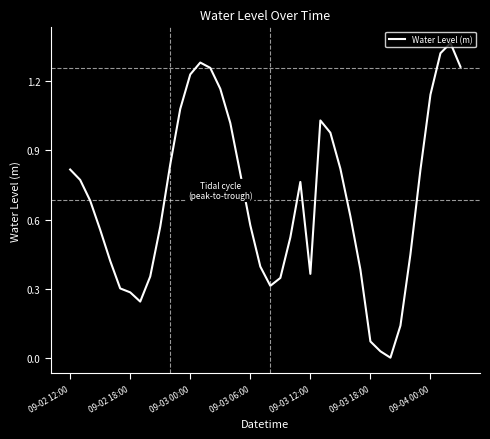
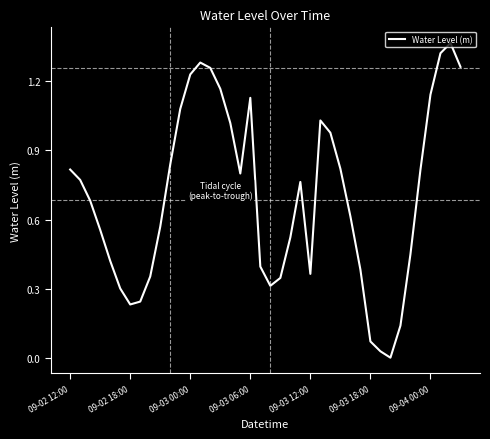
  {
    "09-02 12:00": 0.82,
-   "09-02 18:00": 0.29,
+   "09-02 18:00": 0.23,
    "09-03 00:00": 1.23,
-   "09-03 06:00": 0.58,
+   "09-03 06:00": 1.13,
    "09-03 12:00": 0.37,
    "09-03 18:00": 0.07,
    "09-04 00:00": 1.14
  }
